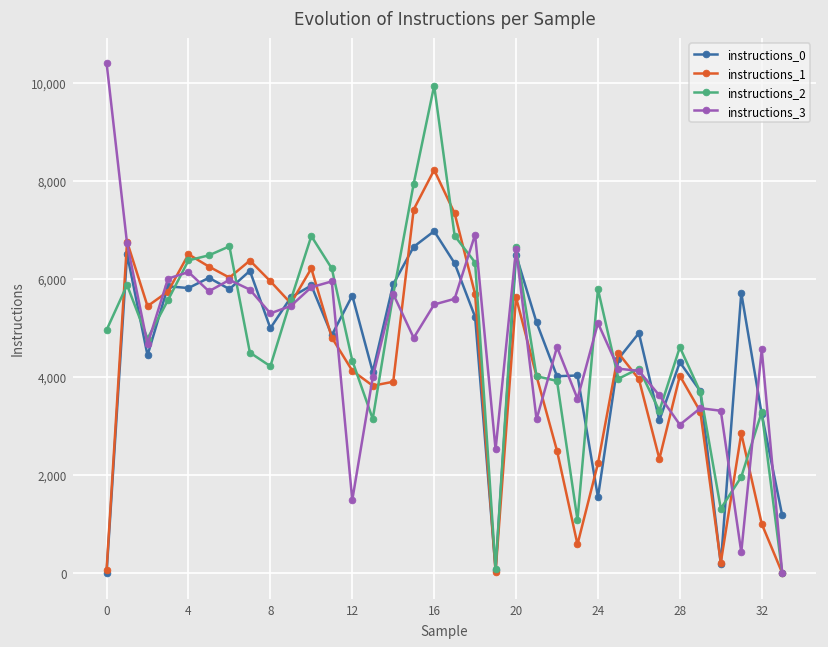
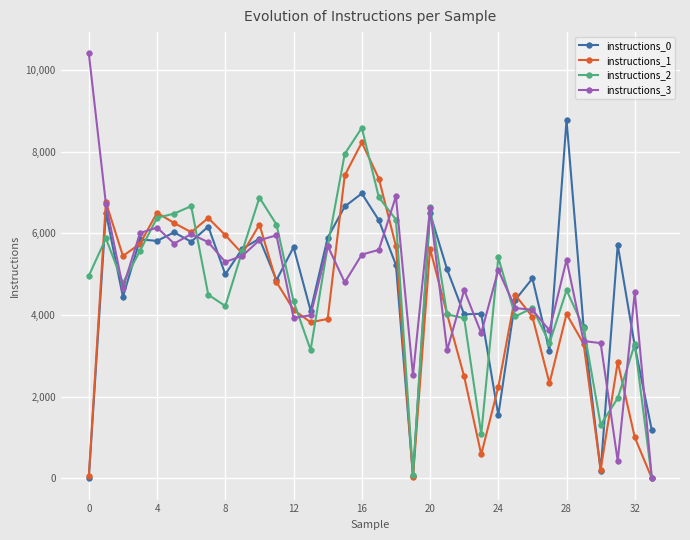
  {
    "instructions_0": {
      "4": "5,800",
      "8": "5,000",
      "12": "5,700",
      "16": "7,000",
      "20": "6,500",
      "24": "1,500",
-     "28": "4,300"
+     "28": "8,800"
    },
    "instructions_1": {
      "4": "6,500",
      "8": "6,000",
      "12": "4,100",
      "16": "8,200",
      "20": "5,600",
      "24": "2,200",
      "28": "4,000",
      "32": "1,000"
    },
    "instructions_2": {
      "0": "5,000",
      "4": "6,400",
      "8": "4,200",
      "12": "4,300",
-     "16": "9,900",
-     "24": "5,800",
+     "16": "8,600",
+     "24": "5,400",
      "28": "4,600"
    },
    "instructions_3": {
      "0": "10,400",
      "4": "6,100",
      "8": "5,300",
-     "12": "1,500",
+     "12": "3,900",
      "16": "5,500",
      "24": "5,100",
-     "28": "3,000",
+     "28": "5,400",
      "32": "4,600"
    }
  }
